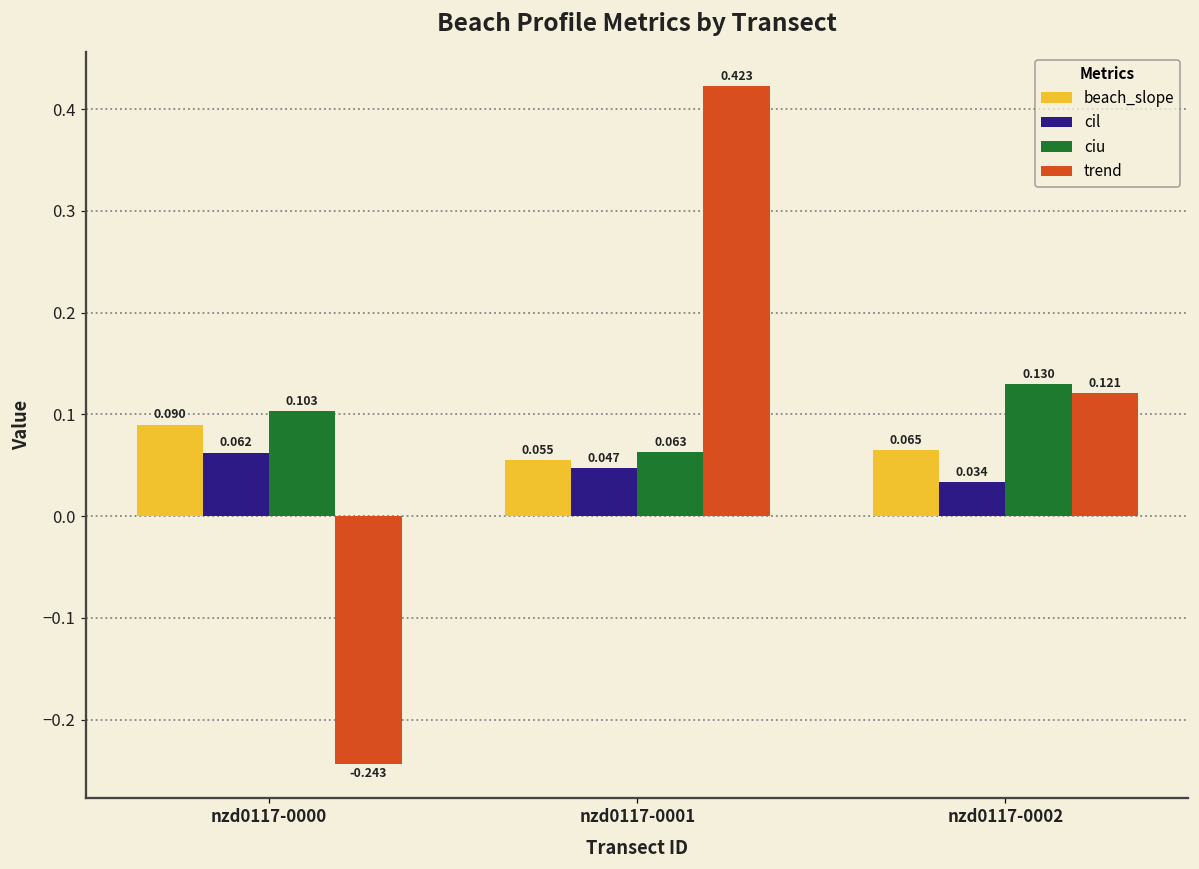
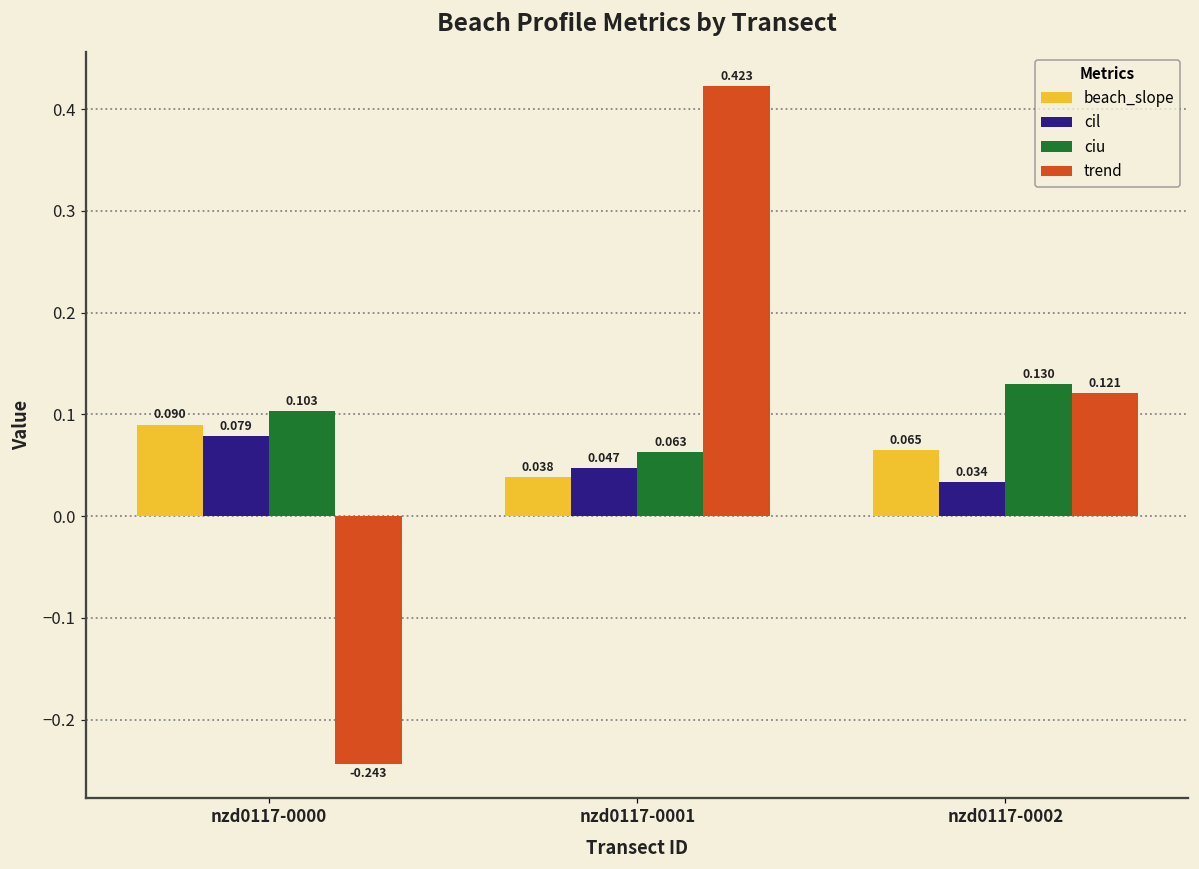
  {
    "beach_slope": {
      "nzd0117-0000": 0.090,
-     "nzd0117-0001": 0.055,
+     "nzd0117-0001": 0.038,
      "nzd0117-0002": 0.065
    },
    "cil": {
-     "nzd0117-0000": 0.062,
+     "nzd0117-0000": 0.079,
      "nzd0117-0001": 0.047,
      "nzd0117-0002": 0.034
    },
    "ciu": {
      "nzd0117-0000": 0.103,
      "nzd0117-0001": 0.063,
      "nzd0117-0002": 0.130
    },
    "trend": {
      "nzd0117-0000": -0.243,
      "nzd0117-0001": 0.423,
      "nzd0117-0002": 0.121
    }
  }
